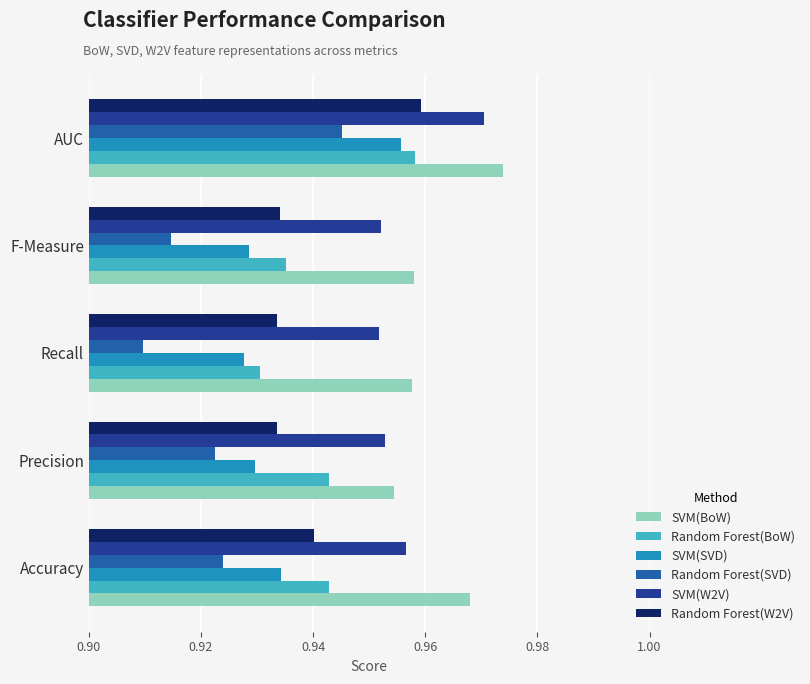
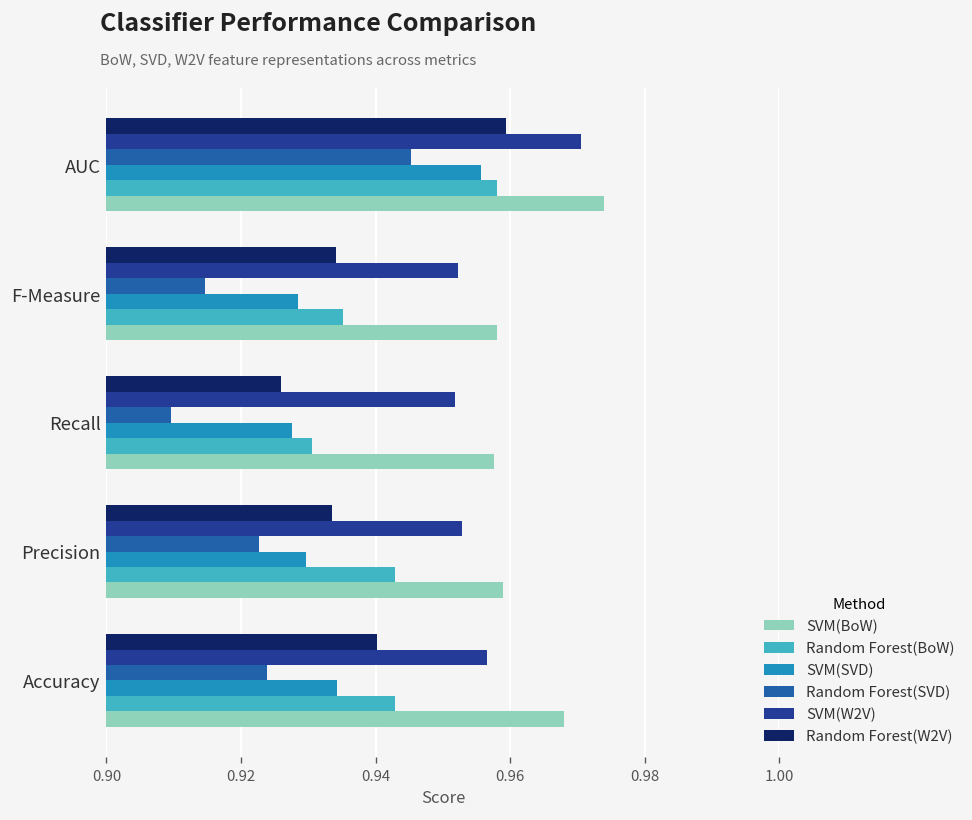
  {
    "SVM(BoW)": {
      "AUC": 0.974,
      "F-Measure": 0.958,
      "Recall": 0.958,
-     "Precision": 0.954,
+     "Precision": 0.959,
      "Accuracy": 0.968
    },
    "Random Forest(W2V)": {
      "AUC": 0.959,
      "F-Measure": 0.934,
-     "Recall": 0.934,
+     "Recall": 0.926,
      "Precision": 0.934,
      "Accuracy": 0.940
    }
  }
